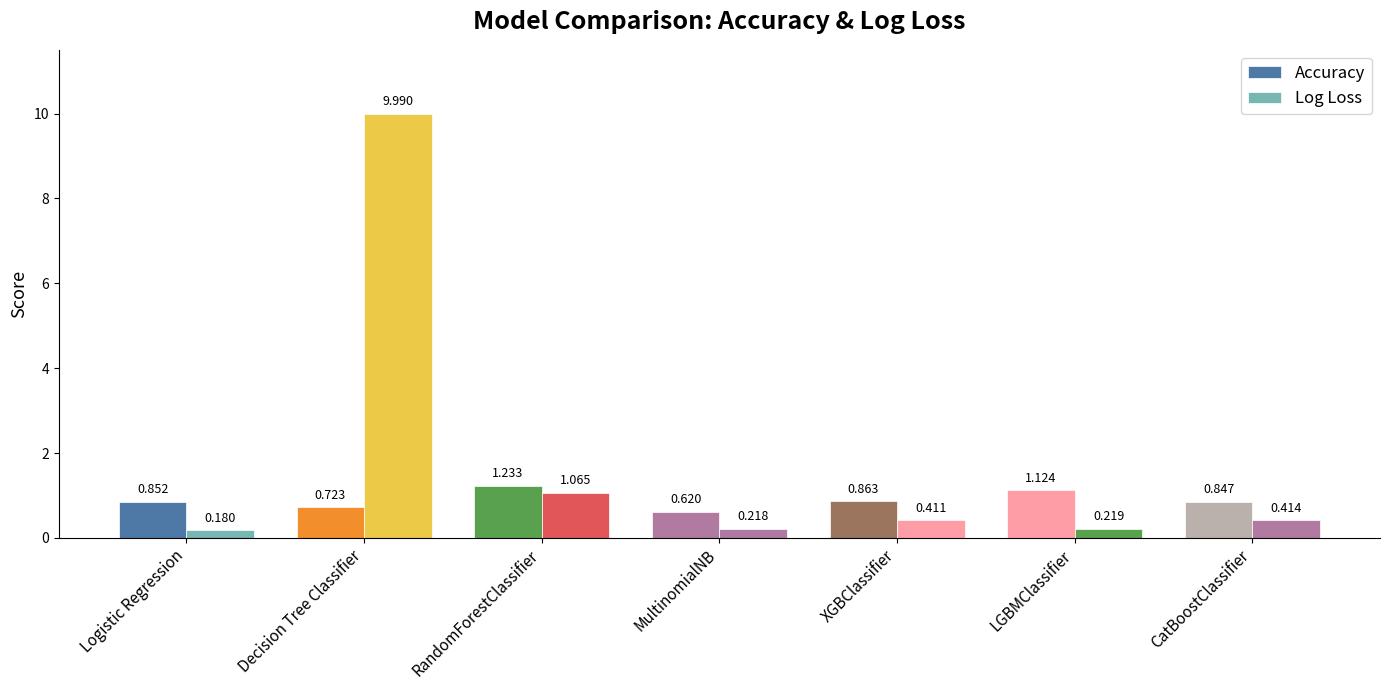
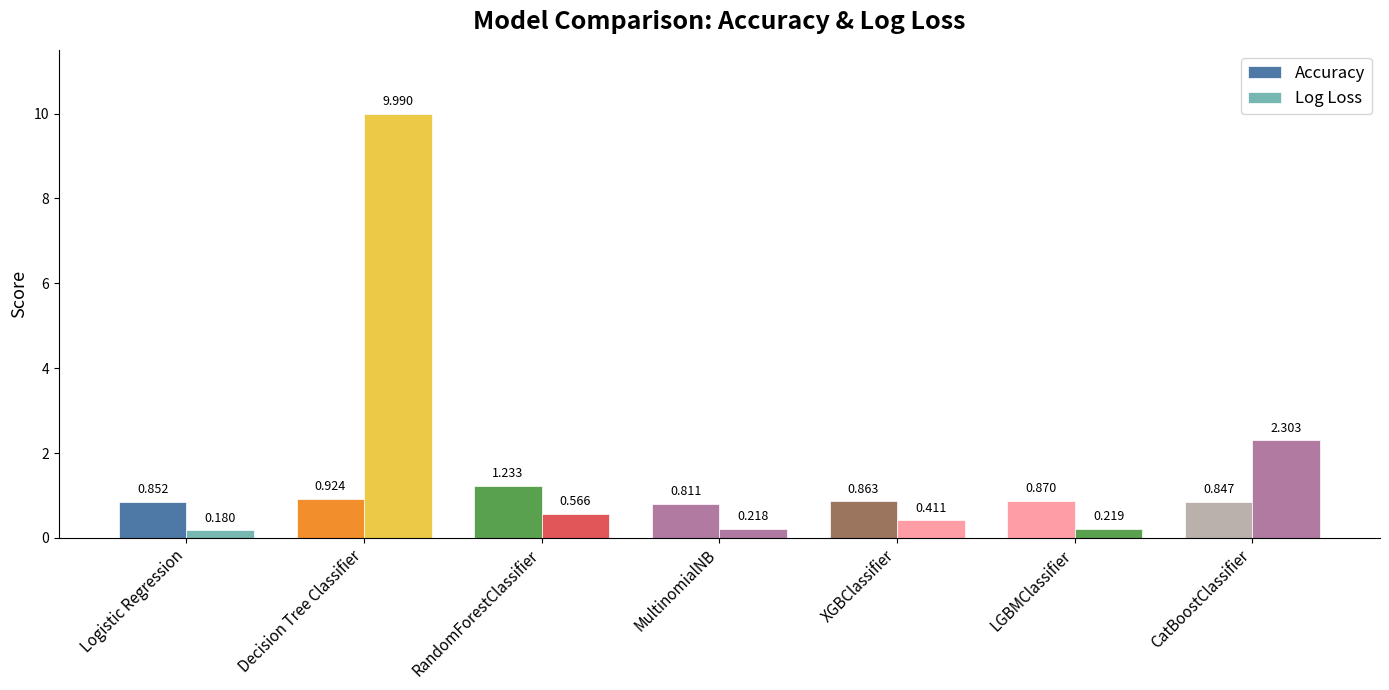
  {
    "Accuracy": {
      "Logistic Regression": 0.852,
-     "Decision Tree Classifier": 0.723,
+     "Decision Tree Classifier": 0.924,
      "RandomForestClassifier": 1.233,
-     "MultinomialNB": 0.620,
+     "MultinomialNB": 0.811,
      "XGBClassifier": 0.863,
-     "LGBMClassifier": 1.124,
+     "LGBMClassifier": 0.870,
      "CatBoostClassifier": 0.847
    },
    "Log Loss": {
      "Logistic Regression": 0.180,
      "Decision Tree Classifier": 9.990,
-     "RandomForestClassifier": 1.065,
+     "RandomForestClassifier": 0.566,
      "MultinomialNB": 0.218,
      "XGBClassifier": 0.411,
      "LGBMClassifier": 0.219,
-     "CatBoostClassifier": 0.414
+     "CatBoostClassifier": 2.303
    }
  }
